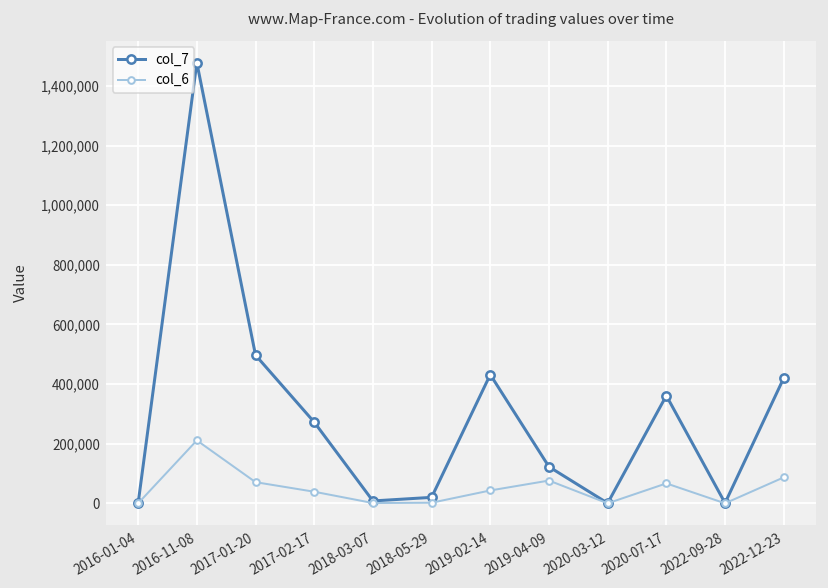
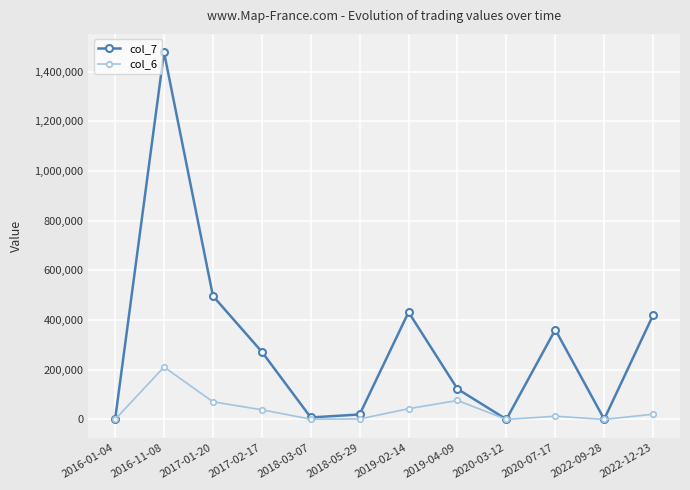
  {
    "col_7": {
      "2016-11-08": "1,480,000",
      "2017-01-20": "500,000",
      "2017-02-17": "270,000",
      "2018-05-29": "20,000",
      "2019-02-14": "430,000",
      "2019-04-09": "120,000",
      "2020-07-17": "360,000",
      "2022-12-23": "420,000"
    },
    "col_6": {
      "2016-11-08": "210,000",
      "2017-01-20": "70,000",
      "2017-02-17": "40,000",
      "2018-05-29": "0",
      "2019-02-14": "40,000",
      "2019-04-09": "80,000",
-     "2020-07-17": "70,000",
-     "2022-12-23": "90,000"
+     "2020-07-17": "10,000",
+     "2022-12-23": "20,000"
    }
  }
